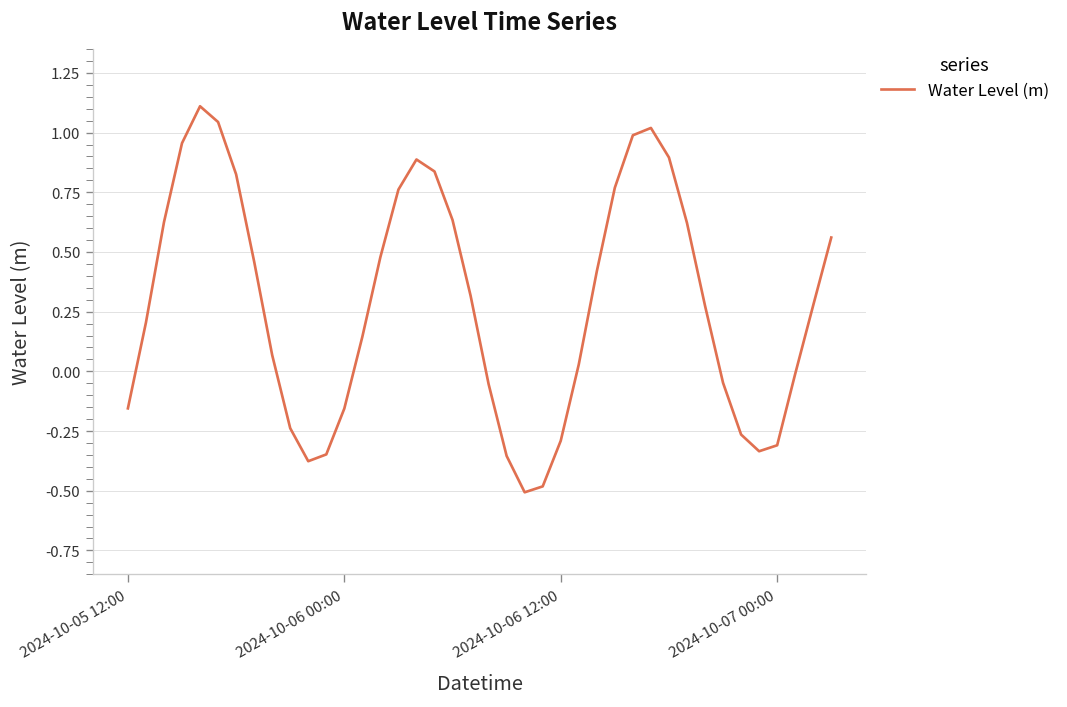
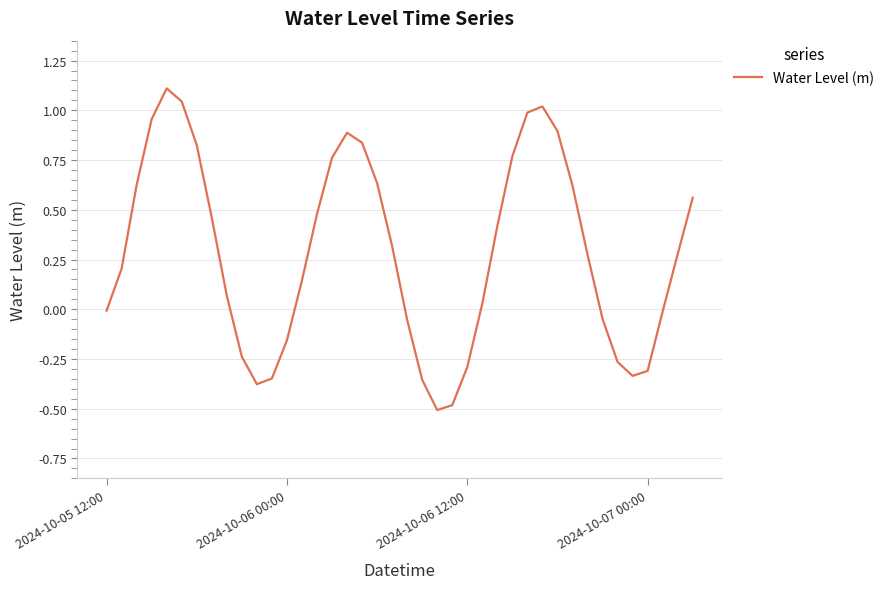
  {
-   "2024-10-05 12:00": -0.16,
+   "2024-10-05 12:00": -0.01,
    "2024-10-06 00:00": -0.16,
    "2024-10-06 12:00": -0.29,
    "2024-10-07 00:00": -0.31
  }
